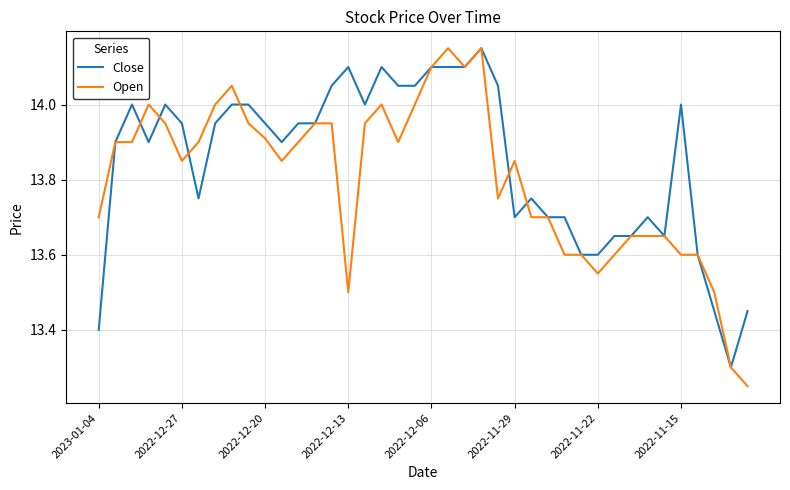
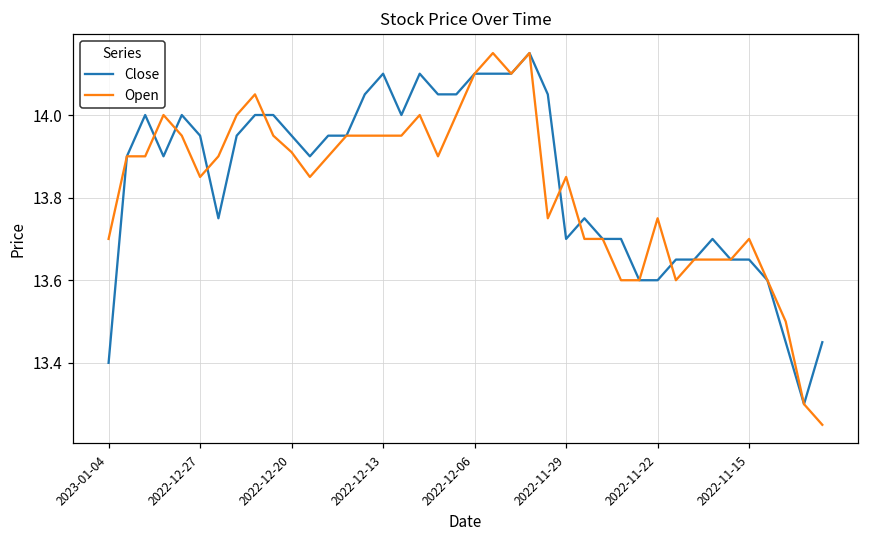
  {
    "Close": {
      "2023-01-04": 13.40,
      "2022-12-27": 13.95,
      "2022-12-20": 13.95,
      "2022-12-13": 14.10,
      "2022-11-29": 13.70,
      "2022-11-22": 13.60,
-     "2022-11-15": 14.00
+     "2022-11-15": 13.65
    },
    "Open": {
      "2023-01-04": 13.70,
      "2022-12-27": 13.85,
      "2022-12-20": 13.91,
-     "2022-12-13": 13.50,
+     "2022-12-13": 13.95,
      "2022-11-29": 13.85,
-     "2022-11-22": 13.55,
-     "2022-11-15": 13.6
+     "2022-11-22": 13.75,
+     "2022-11-15": 13.7
    }
  }
